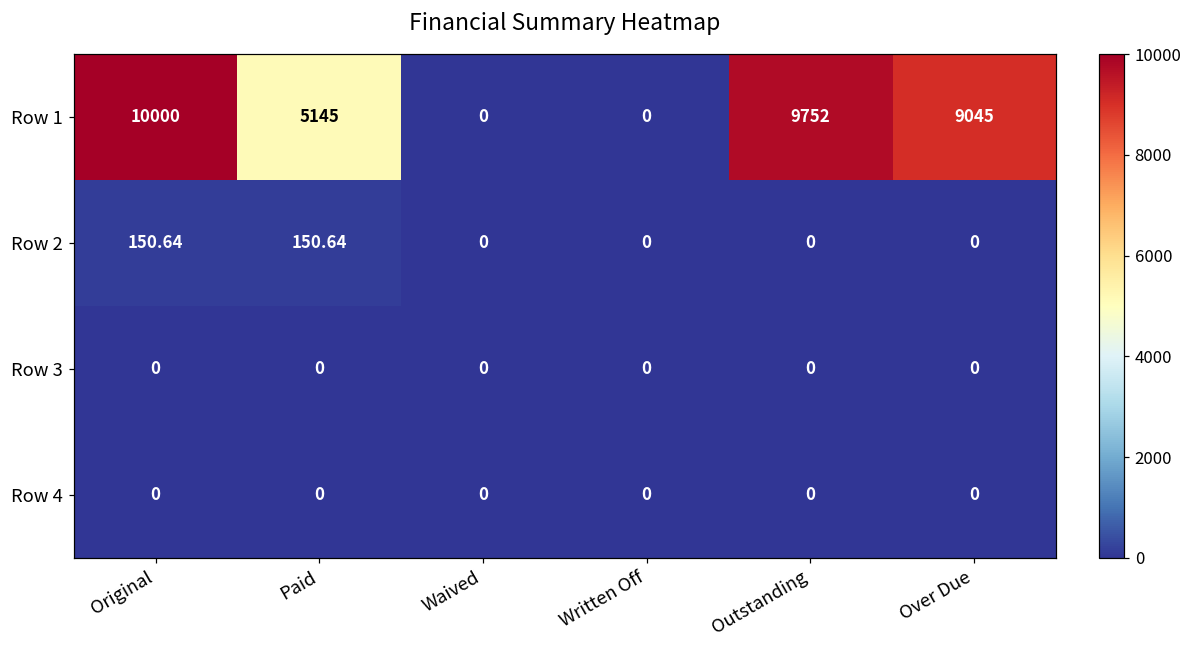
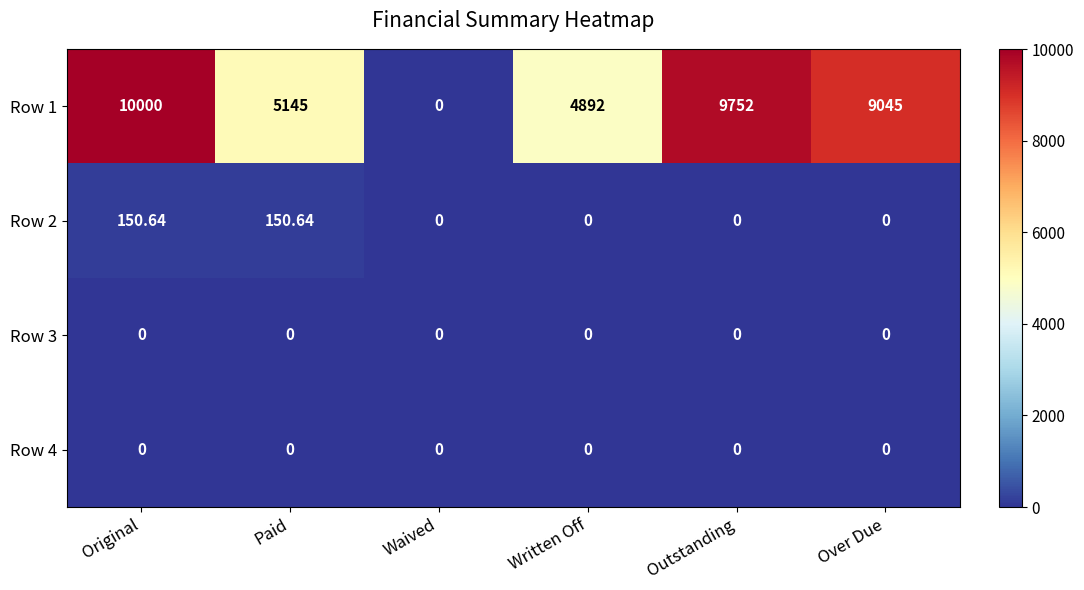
  {
    "Row 1": {
      "Original": 10000,
      "Paid": 5145,
      "Waived": 0,
-     "Written Off": 0,
+     "Written Off": 4892,
      "Outstanding": 9752,
      "Over Due": 9045
    },
    "Row 2": {
      "Original": 150.64,
      "Paid": 150.64,
      "Waived": 0,
      "Written Off": 0,
      "Outstanding": 0,
      "Over Due": 0
    },
    "Row 3": {
      "Original": 0,
      "Paid": 0,
      "Waived": 0,
      "Written Off": 0,
      "Outstanding": 0,
      "Over Due": 0
    },
    "Row 4": {
      "Original": 0,
      "Paid": 0,
      "Waived": 0,
      "Written Off": 0,
      "Outstanding": 0,
      "Over Due": 0
    }
  }
